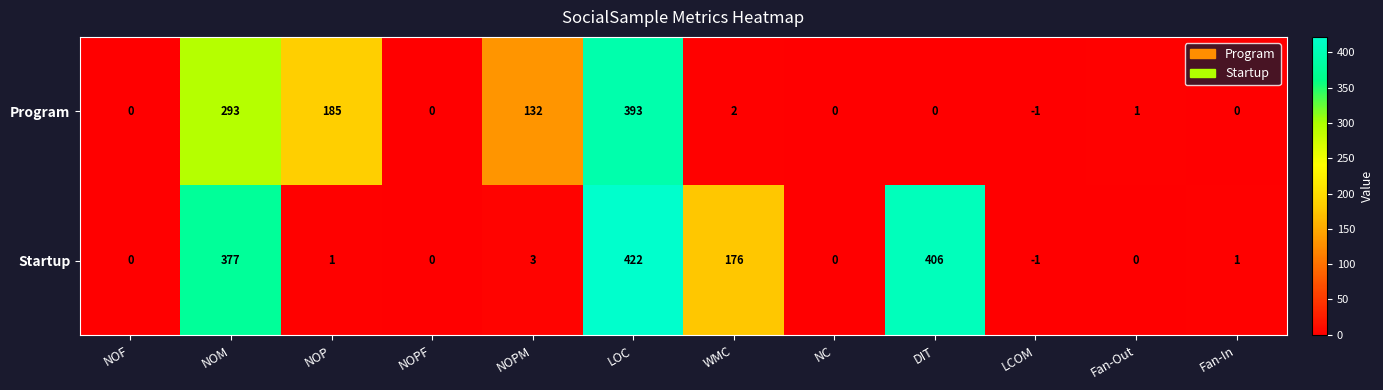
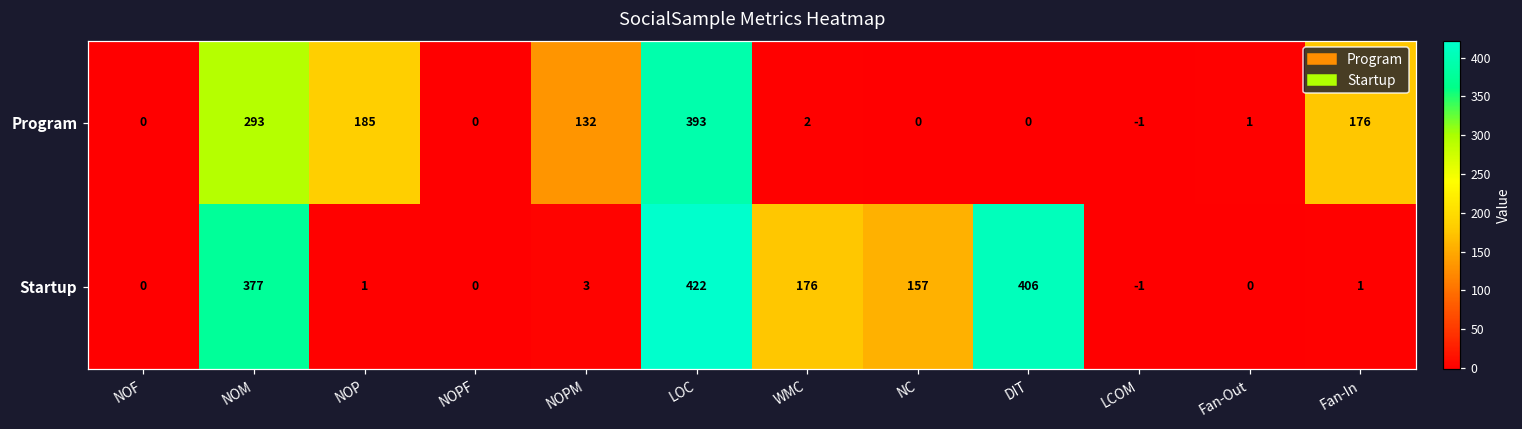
  {
    "Program": {
      "NOF": 0,
      "NOM": 293,
      "NOP": 185,
      "NOPF": 0,
      "NOPM": 132,
      "LOC": 393,
      "WMC": 2,
      "NC": 0,
      "DIT": 0,
      "LCOM": -1,
      "Fan-Out": 1,
-     "Fan-In": 0
+     "Fan-In": 176
    },
    "Startup": {
      "NOF": 0,
      "NOM": 377,
      "NOP": 1,
      "NOPF": 0,
      "NOPM": 3,
      "LOC": 422,
      "WMC": 176,
-     "NC": 0,
+     "NC": 157,
      "DIT": 406,
      "LCOM": -1,
      "Fan-Out": 0,
      "Fan-In": 1
    }
  }
